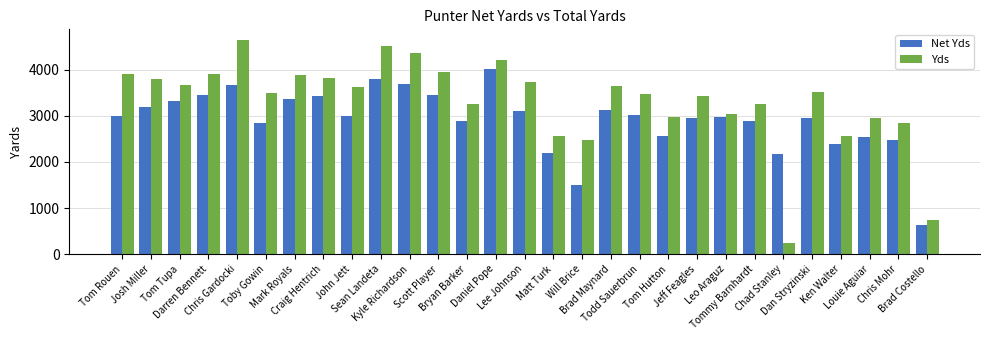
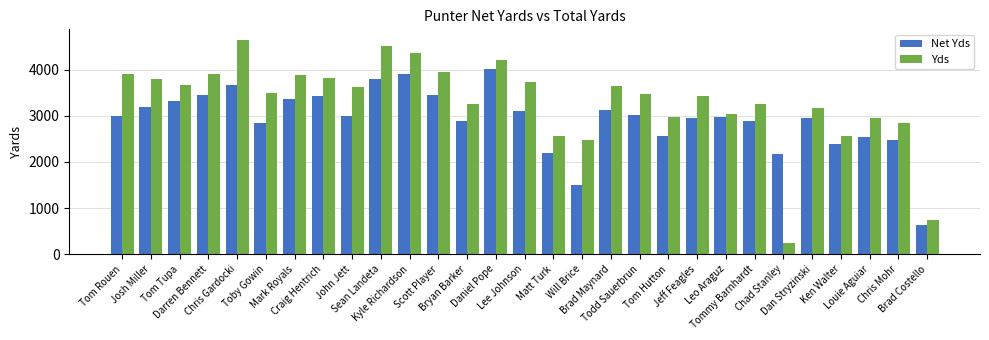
  {
    "Net Yds": {
      "Tom Rouen": 3000,
      "Josh Miller": 3200,
      "Tom Tupa": 3300,
      "Darren Bennett": 3400,
      "Chris Gardocki": 3700,
      "Toby Gowin": 2800,
      "Mark Royals": 3400,
      "Craig Hentrich": 3400,
      "John Jett": 3000,
      "Sean Landeta": 3800,
-     "Kyle Richardson": 3700,
+     "Kyle Richardson": 3900,
      "Scott Player": 3400,
      "Bryan Barker": 2900,
      "Daniel Pope": 4000,
      "Lee Johnson": 3100,
      "Matt Turk": 2200,
      "Will Brice": 1500,
      "Brad Maynard": 3100,
      "Todd Sauerbrun": 3000,
      "Tom Hutton": 2600,
      "Jeff Feagles": 3000,
      "Leo Araguz": 3000,
      "Tommy Barnhardt": 2900,
      "Chad Stanley": 2200,
      "Dan Stryzinski": 3000,
      "Ken Walter": 2400,
      "Louie Aguiar": 2500,
      "Chris Mohr": 2500,
      "Brad Costello": 600
    },
    "Yds": {
      "Tom Rouen": 3900,
      "Josh Miller": 3800,
      "Tom Tupa": 3700,
      "Darren Bennett": 3900,
      "Chris Gardocki": 4600,
      "Toby Gowin": 3500,
      "Mark Royals": 3900,
      "Craig Hentrich": 3800,
      "John Jett": 3600,
      "Sean Landeta": 4500,
      "Kyle Richardson": 4400,
      "Scott Player": 3900,
      "Bryan Barker": 3300,
      "Daniel Pope": 4200,
      "Lee Johnson": 3700,
      "Matt Turk": 2600,
      "Will Brice": 2500,
      "Brad Maynard": 3700,
      "Todd Sauerbrun": 3500,
      "Tom Hutton": 3000,
      "Jeff Feagles": 3400,
      "Leo Araguz": 3000,
      "Tommy Barnhardt": 3300,
      "Chad Stanley": 300,
-     "Dan Stryzinski": 3500,
+     "Dan Stryzinski": 3200,
      "Ken Walter": 2600,
      "Louie Aguiar": 3000,
      "Chris Mohr": 2800,
      "Brad Costello": 700
    }
  }
